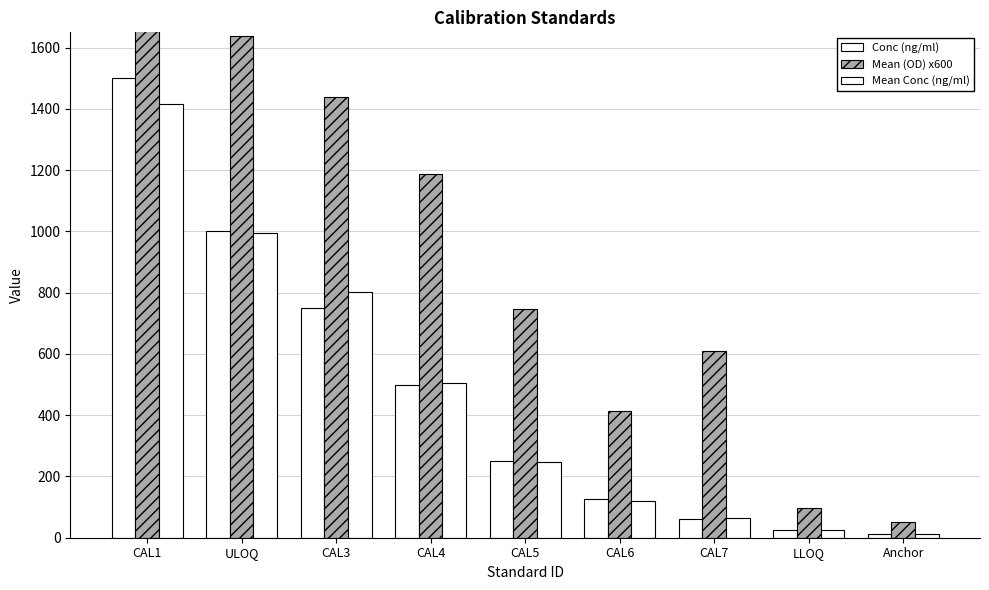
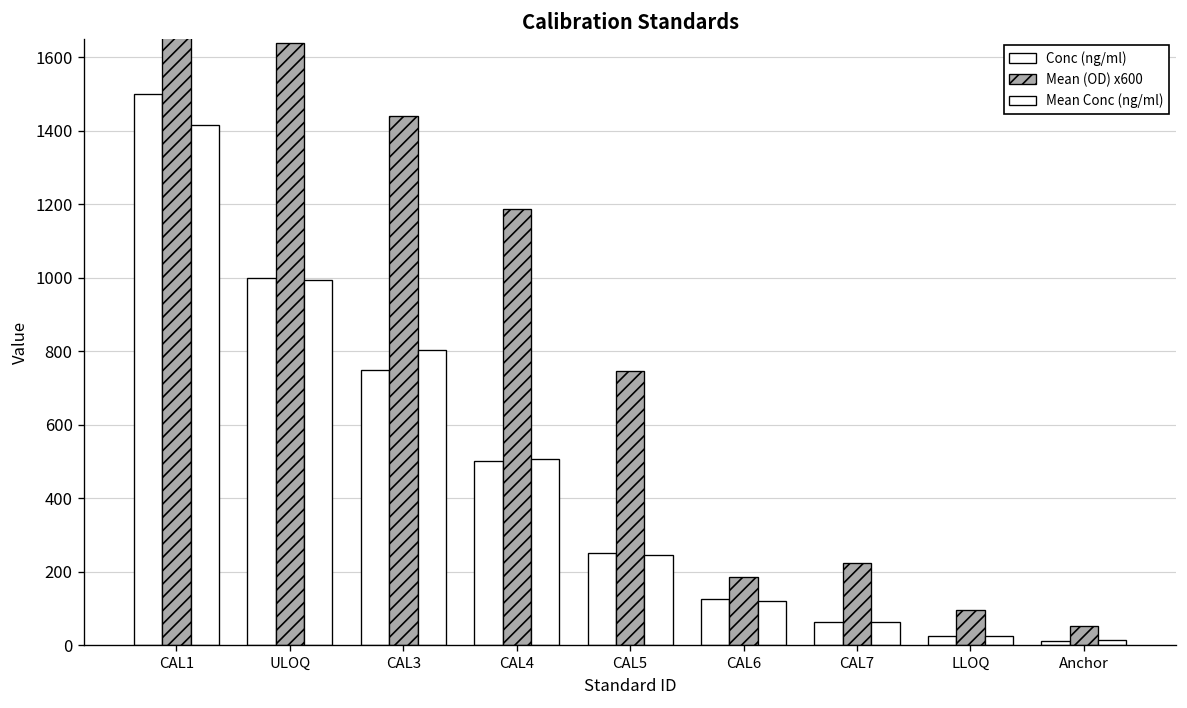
  {
    "Mean (OD) x600": {
      "ULOQ": 1640,
      "CAL3": 1440,
      "CAL4": 1190,
      "CAL5": 750,
-     "CAL6": 410,
-     "CAL7": 610,
+     "CAL6": 190,
+     "CAL7": 230,
      "LLOQ": 100,
      "Anchor": 50
    }
  }
